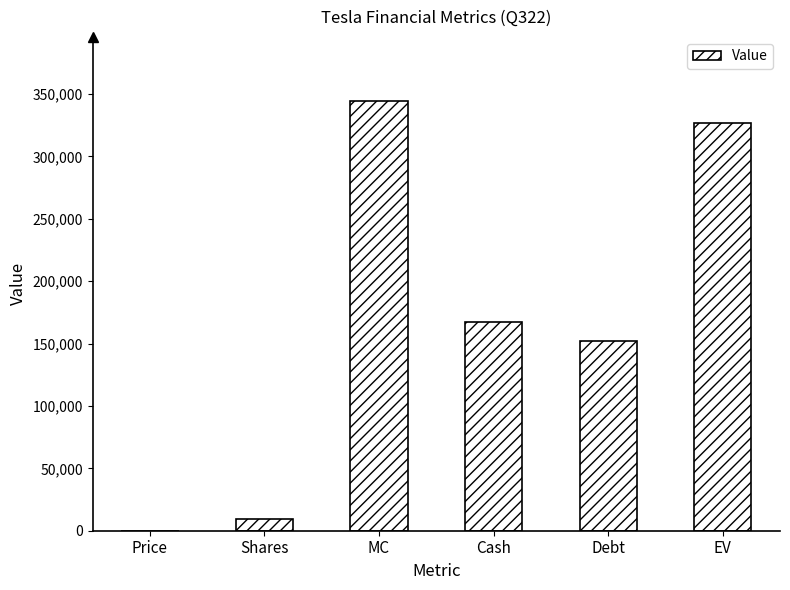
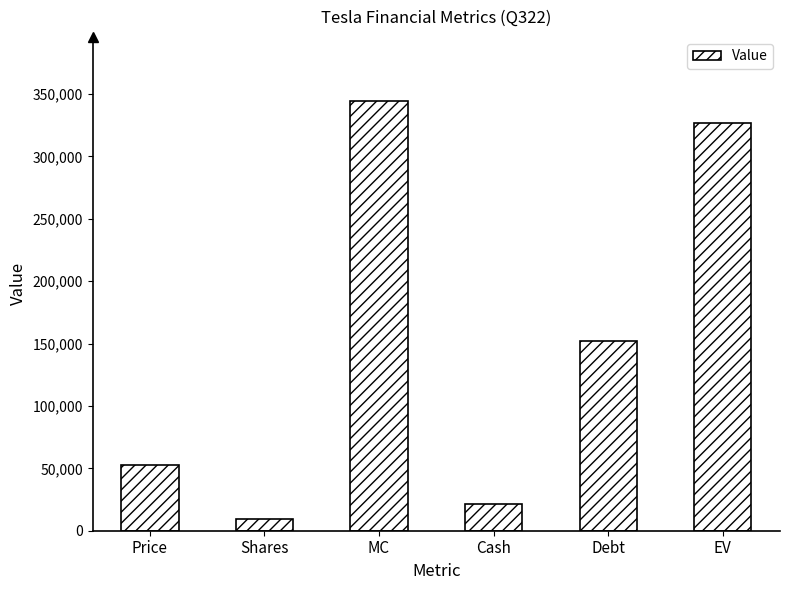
  {
-   "Price": "0",
+   "Price": "53,000",
    "Shares": "10,000",
    "MC": "344,000",
-   "Cash": "168,000",
+   "Cash": "21,000",
    "Debt": "152,000",
    "EV": "327,000"
  }
